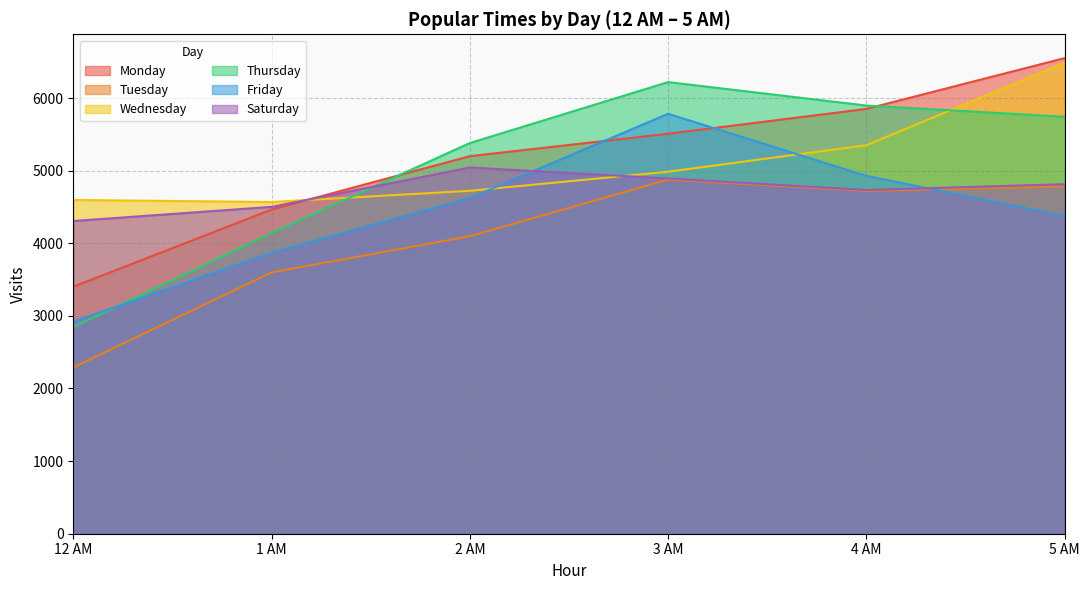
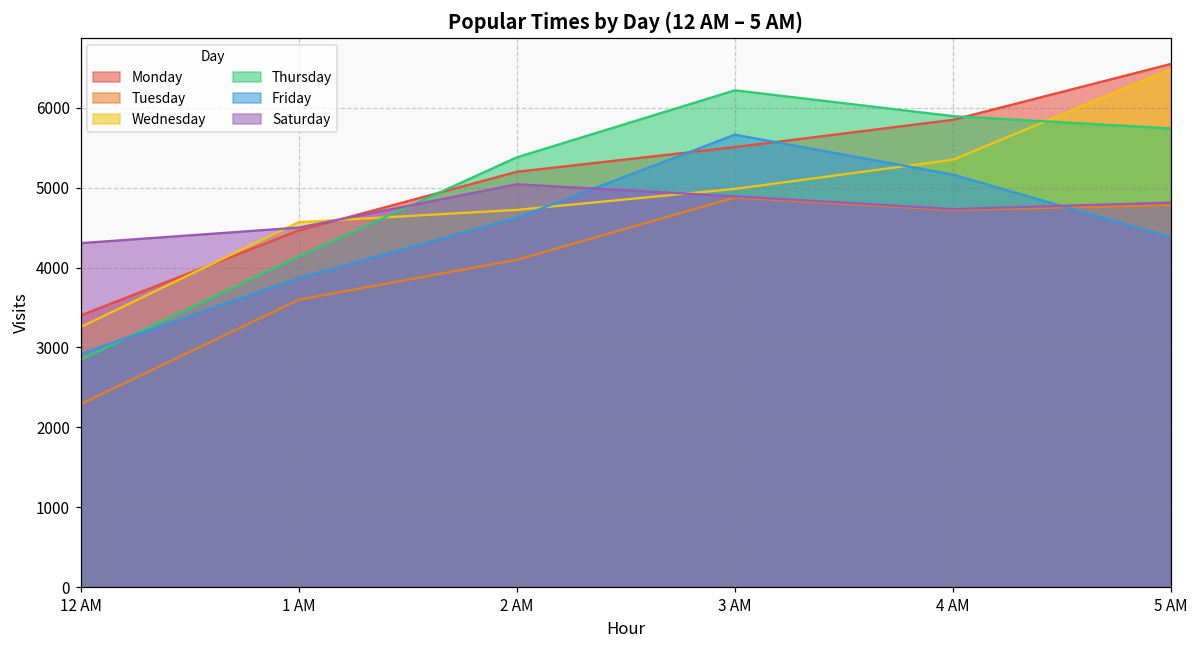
  {
    "Wednesday": {
-     "12 AM": 4600,
+     "12 AM": 3300,
      "1 AM": 4600,
      "2 AM": 4700,
      "3 AM": 5000,
      "4 AM": 5400,
      "5 AM": 6500
    },
    "Thursday": {
      "12 AM": 2800,
      "1 AM": 4100,
      "2 AM": 5400,
      "3 AM": 6200,
      "4 AM": 5900,
      "5 AM": 5700
    },
    "Friday": {
      "12 AM": 2900,
      "1 AM": 3900,
      "2 AM": 4600,
-     "3 AM": 5800,
-     "4 AM": 4900,
+     "3 AM": 5700,
+     "4 AM": 5200,
      "5 AM": 4400
    },
    "Saturday": {
      "12 AM": 4300,
      "1 AM": 4500,
      "2 AM": 5000
    }
  }
